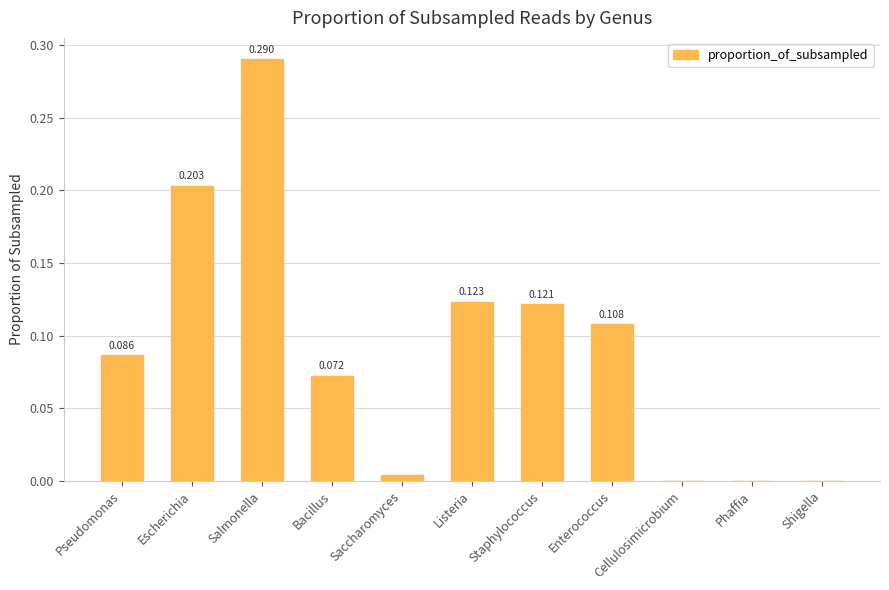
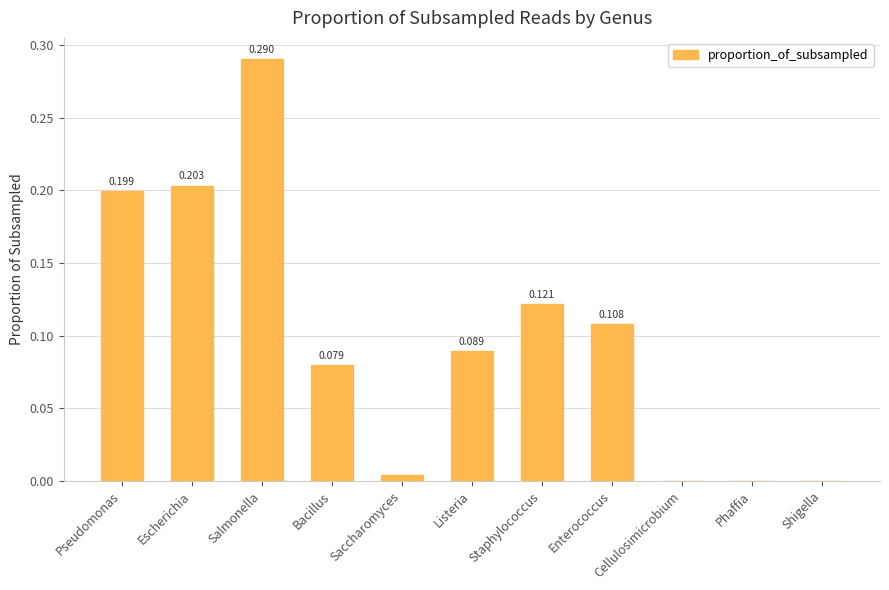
  {
-   "Pseudomonas": 0.086,
+   "Pseudomonas": 0.199,
    "Escherichia": 0.203,
    "Salmonella": 0.290,
-   "Bacillus": 0.072,
-   "Listeria": 0.123,
+   "Bacillus": 0.079,
+   "Listeria": 0.089,
    "Staphylococcus": 0.121,
    "Enterococcus": 0.108
  }
